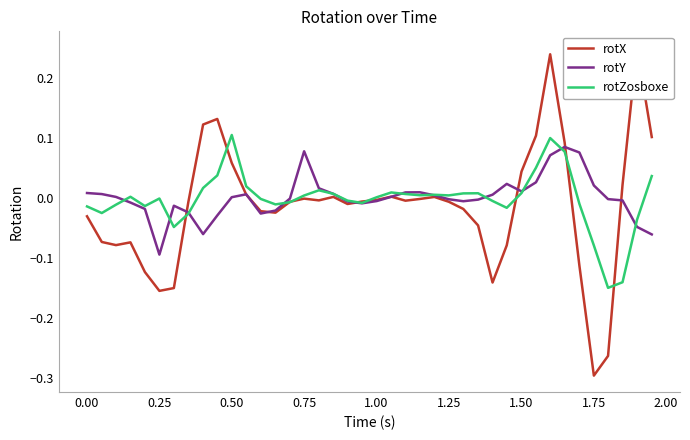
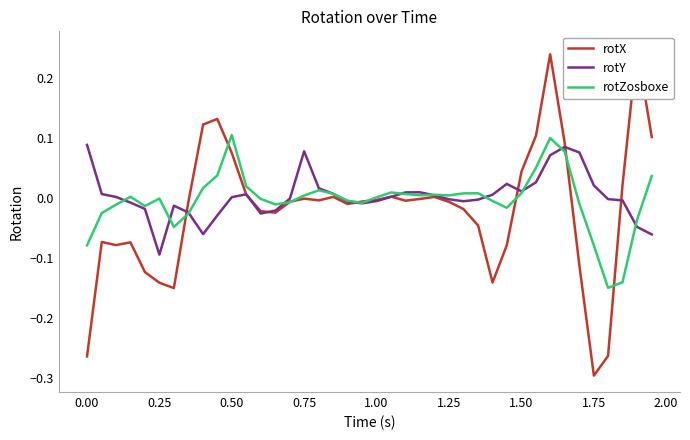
  {
    "rotX": {
-     "0.00": -0.03,
-     "0.25": -0.15,
-     "0.50": 0.06,
+     "0.00": -0.26,
+     "0.25": -0.14,
+     "0.50": 0.08,
      "0.75": 0.00
    },
    "rotY": {
-     "0.00": 0.01,
+     "0.00": 0.09,
      "0.25": -0.09,
      "0.50": 0.00,
      "0.75": 0.08
    },
    "rotZosboxe": {
-     "0.00": -0.01,
+     "0.00": -0.08,
      "0.25": 0.00,
      "0.50": 0.11,
      "0.75": 0.00,
      "1.25": 0.00
    }
  }
